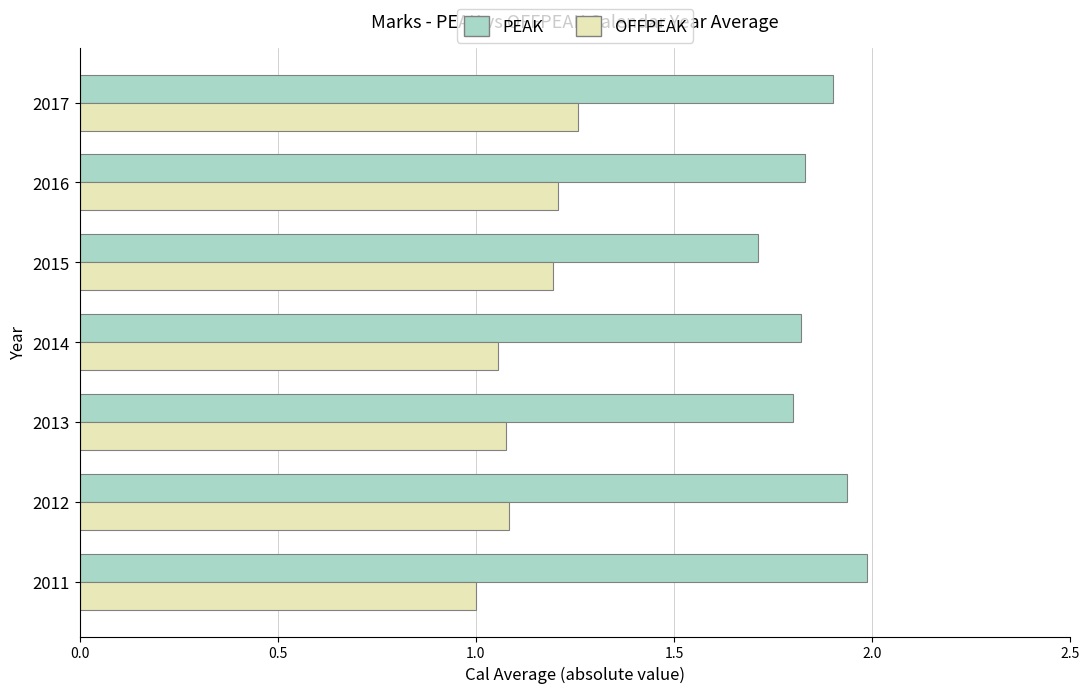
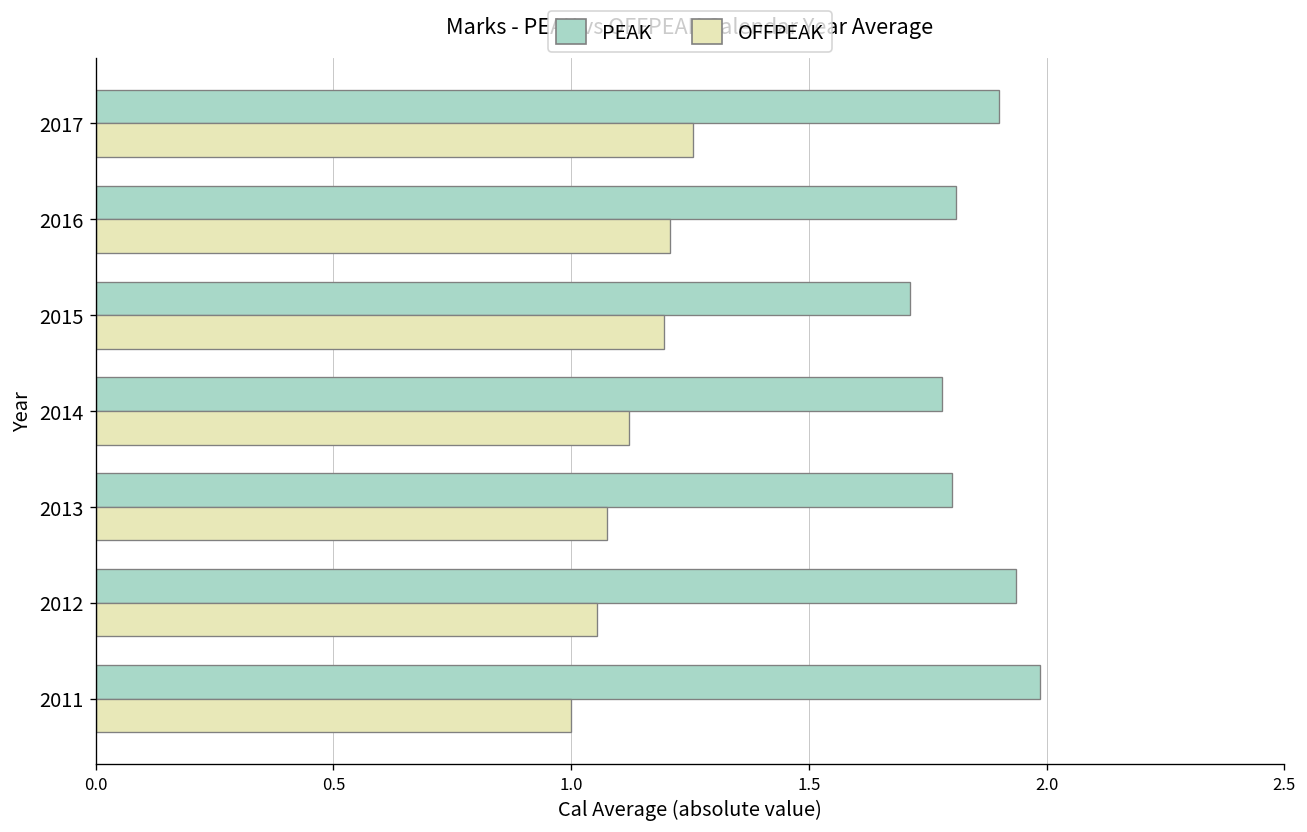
  {
    "PEAK": {
      "2017": 1.90,
-     "2016": 1.83,
+     "2016": 1.81,
      "2015": 1.71,
-     "2014": 1.82,
+     "2014": 1.78,
      "2013": 1.80,
      "2012": 1.94,
      "2011": 1.99
    },
    "OFFPEAK": {
      "2017": 1.26,
      "2016": 1.21,
      "2015": 1.20,
-     "2014": 1.06,
+     "2014": 1.12,
      "2013": 1.08,
-     "2012": 1.08,
+     "2012": 1.05,
      "2011": 1.00
    }
  }
